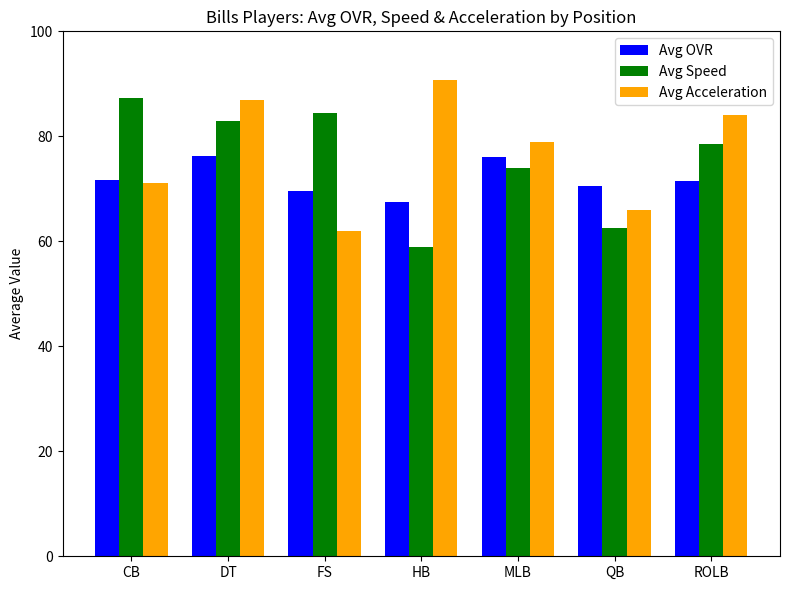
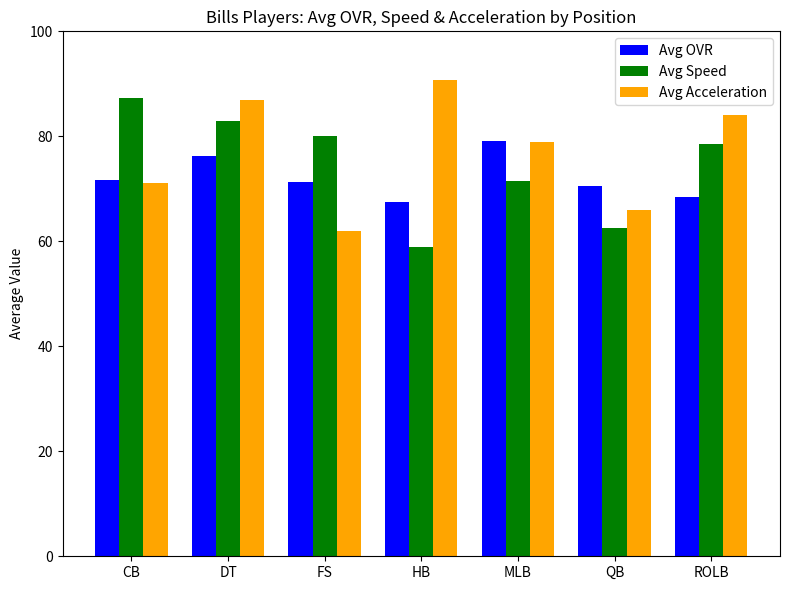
  {
    "Avg OVR": {
      "CB": 72,
      "DT": 76,
-     "FS": 70,
+     "FS": 71,
      "HB": 68,
-     "MLB": 76,
+     "MLB": 79,
      "QB": 71,
-     "ROLB": 72
+     "ROLB": 68
    },
    "Avg Speed": {
      "CB": 87,
      "DT": 83,
-     "FS": 85,
+     "FS": 80,
      "HB": 59,
-     "MLB": 74,
+     "MLB": 72,
      "QB": 63,
      "ROLB": 79
    },
    "Avg Acceleration": {
      "CB": 71,
      "DT": 87,
      "FS": 62,
      "HB": 91,
      "MLB": 79,
      "QB": 66,
      "ROLB": 84
    }
  }
